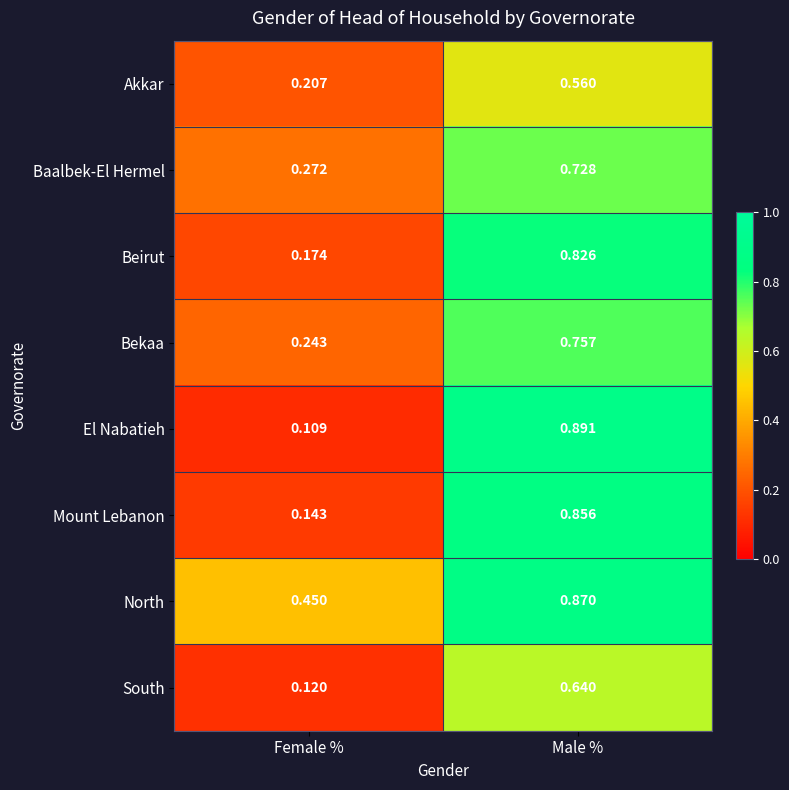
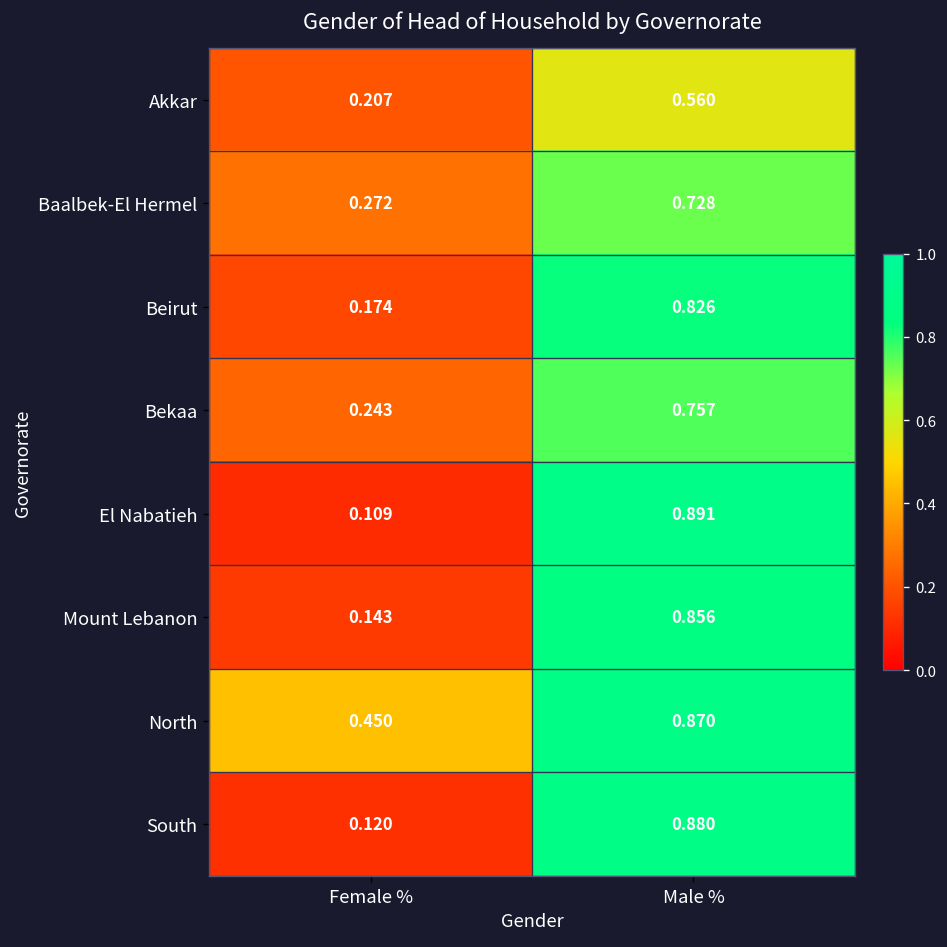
  {
    "Akkar": {
      "Female %": 0.207,
      "Male %": 0.560
    },
    "Baalbek-El Hermel": {
      "Female %": 0.272,
      "Male %": 0.728
    },
    "Beirut": {
      "Female %": 0.174,
      "Male %": 0.826
    },
    "Bekaa": {
      "Female %": 0.243,
      "Male %": 0.757
    },
    "El Nabatieh": {
      "Female %": 0.109,
      "Male %": 0.891
    },
    "Mount Lebanon": {
      "Female %": 0.143,
      "Male %": 0.856
    },
    "North": {
      "Female %": 0.450,
      "Male %": 0.870
    },
    "South": {
      "Female %": 0.120,
-     "Male %": 0.640
+     "Male %": 0.880
    }
  }
